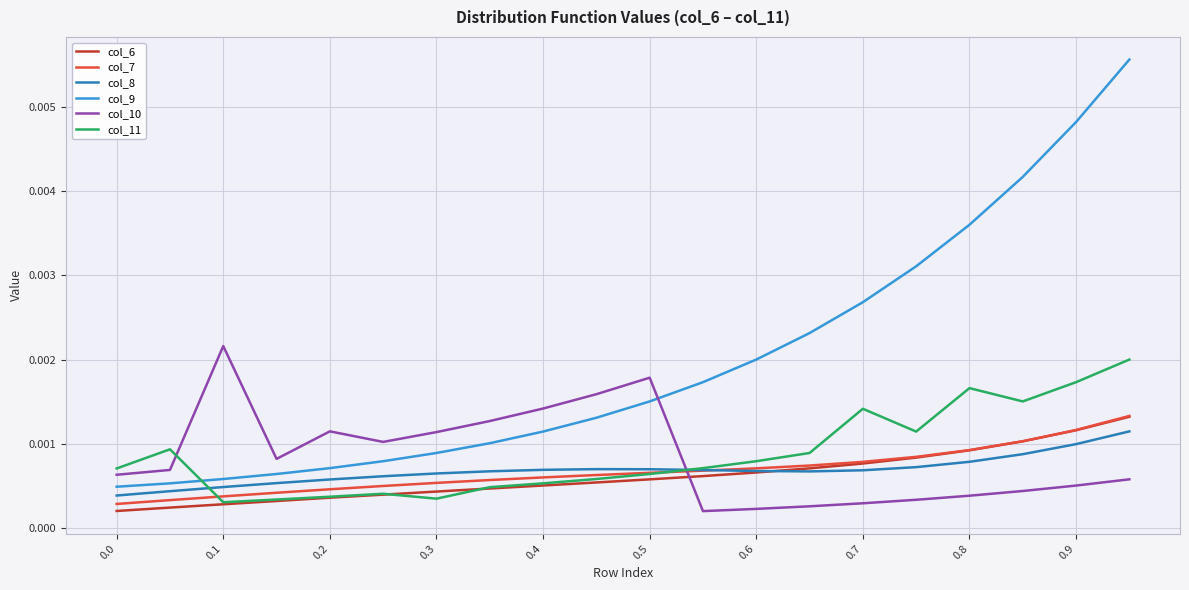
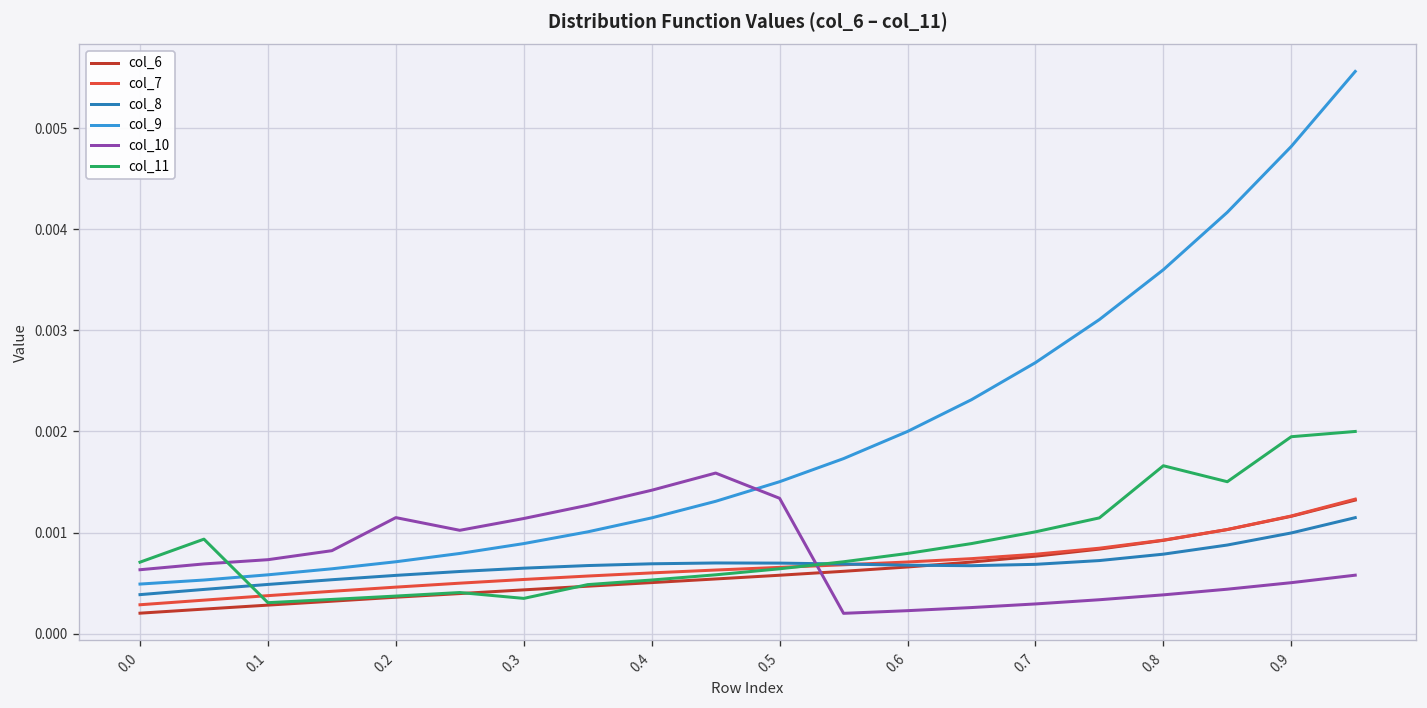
  {
    "col_10": {
      "0.0": 0.0006,
-     "0.1": 0.0022,
+     "0.1": 0.0007,
      "0.2": 0.0011,
      "0.3": 0.0011,
      "0.4": 0.0014,
-     "0.5": 0.0018,
+     "0.5": 0.0013,
      "0.6": 0.0002,
      "0.7": 0.0003,
      "0.8": 0.0004,
      "0.9": 0.0005
    },
    "col_11": {
      "0.0": 0.0007,
      "0.3": 0.0003,
      "0.6": 0.0008,
-     "0.7": 0.0014,
+     "0.7": 0.0010,
      "0.8": 0.0017,
-     "0.9": 0.0017
+     "0.9": 0.0019
    }
  }
